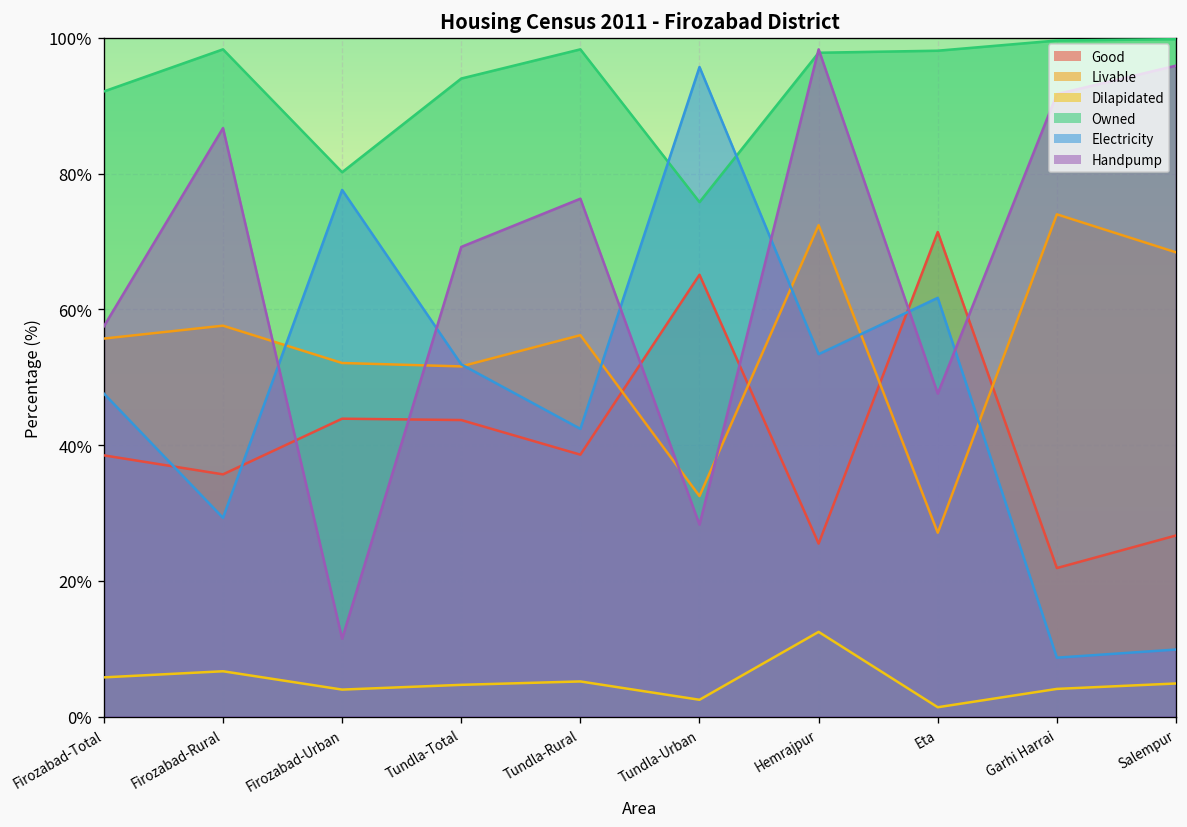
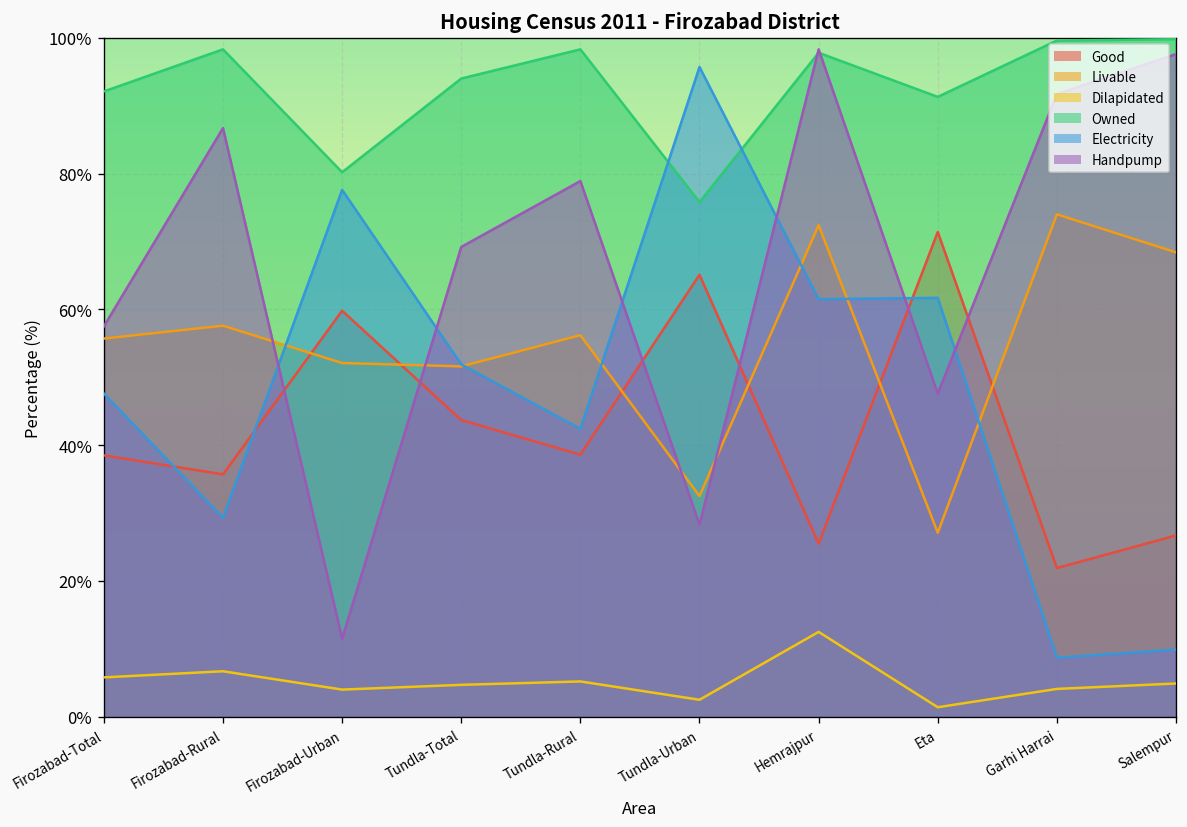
  {
    "Good": {
      "Firozabad-Total": "39%",
      "Firozabad-Rural": "36%",
-     "Firozabad-Urban": "44%",
+     "Firozabad-Urban": "60%",
      "Tundla-Total": "44%",
      "Tundla-Rural": "39%",
      "Tundla-Urban": "65%",
      "Hemrajpur": "26%",
      "Eta": "71%",
      "Garhi Harrai": "22%",
      "Salempur": "27%"
    },
    "Owned": {
      "Firozabad-Total": "92%",
      "Firozabad-Rural": "98%",
      "Firozabad-Urban": "80%",
      "Tundla-Total": "94%",
      "Tundla-Rural": "98%",
      "Tundla-Urban": "76%",
      "Hemrajpur": "98%",
-     "Eta": "98%",
+     "Eta": "91%",
      "Garhi Harrai": "100%",
      "Salempur": "100%"
    },
    "Electricity": {
      "Firozabad-Total": "48%",
      "Firozabad-Rural": "29%",
      "Firozabad-Urban": "78%",
      "Tundla-Rural": "42%",
      "Tundla-Urban": "96%",
-     "Hemrajpur": "53%",
+     "Hemrajpur": "62%",
      "Eta": "62%",
      "Garhi Harrai": "9%",
      "Salempur": "10%"
    },
    "Handpump": {
      "Firozabad-Total": "58%",
      "Firozabad-Rural": "87%",
      "Firozabad-Urban": "12%",
      "Tundla-Total": "69%",
-     "Tundla-Rural": "76%",
+     "Tundla-Rural": "79%",
      "Tundla-Urban": "28%",
      "Hemrajpur": "98%",
      "Eta": "48%",
-     "Salempur": "96%"
+     "Salempur": "98%"
    }
  }
